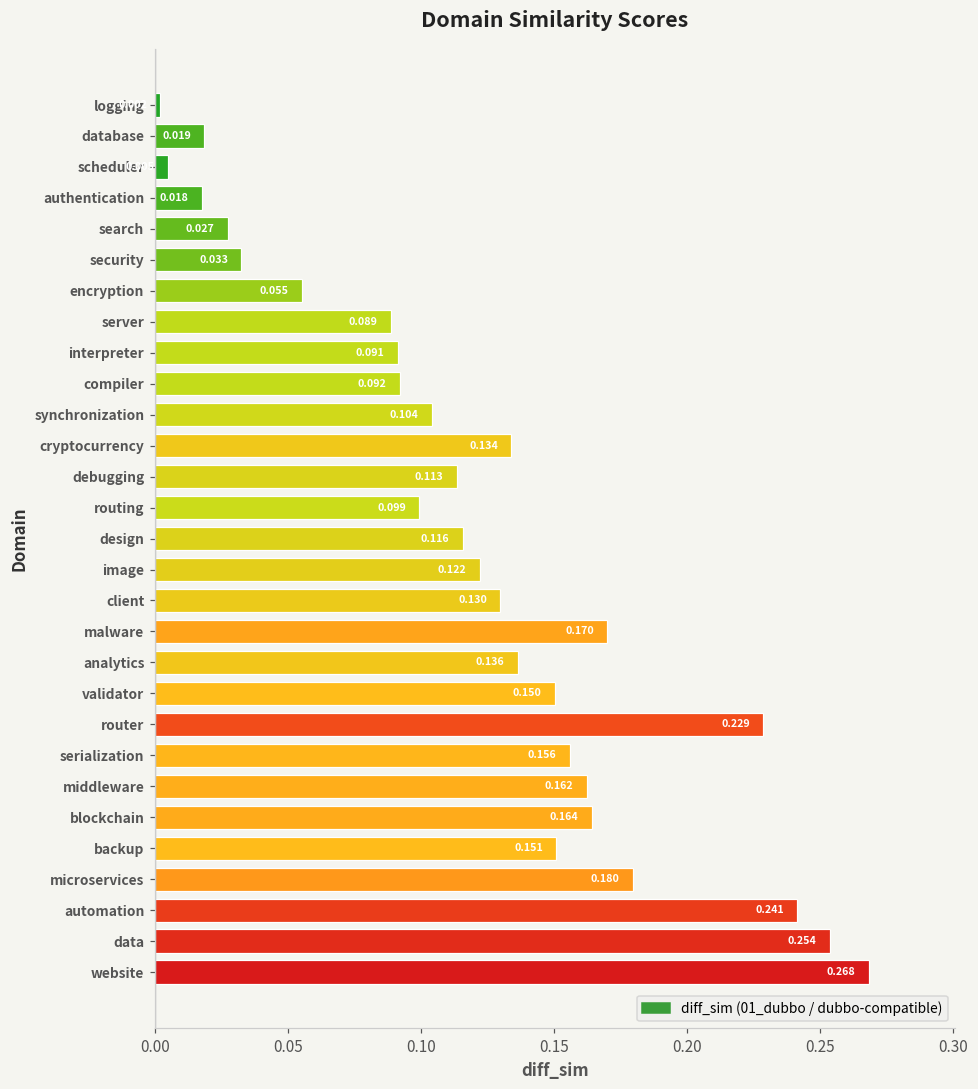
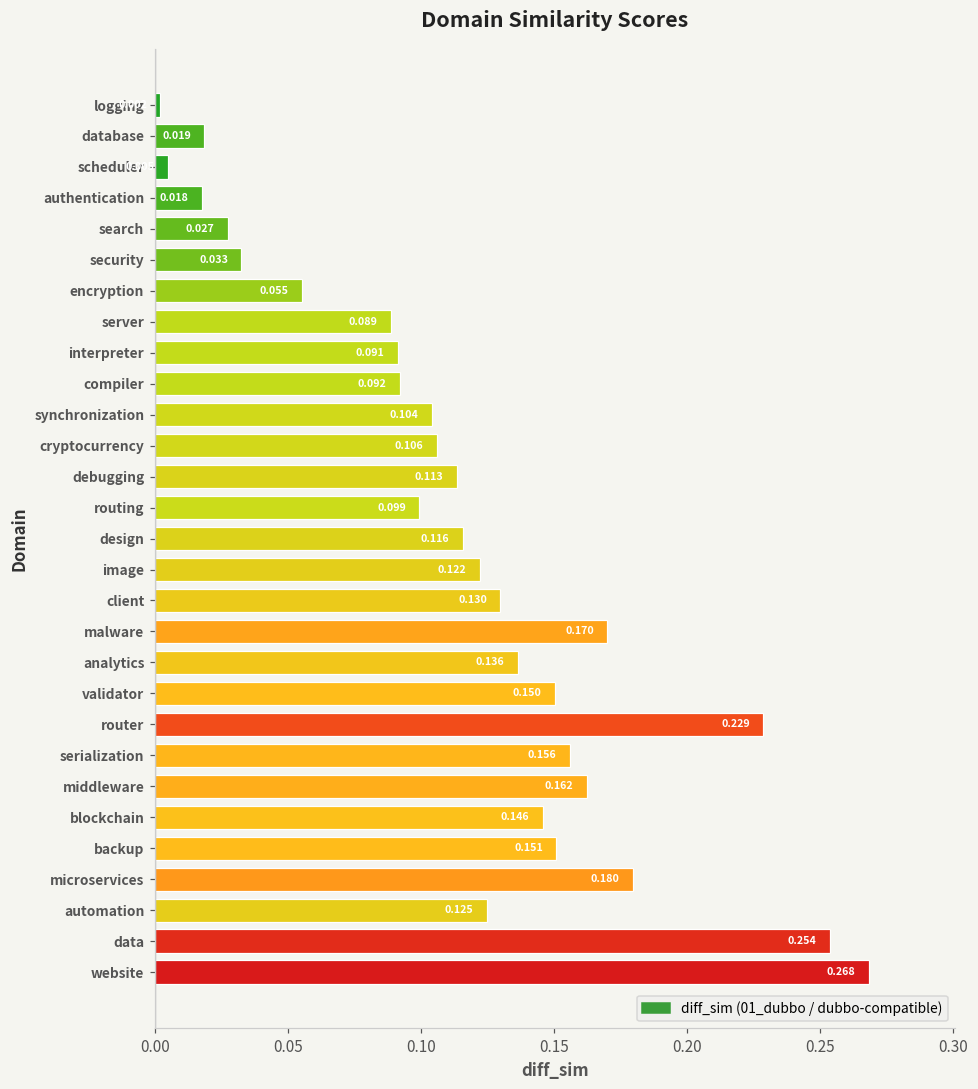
  {
    "database": 0.019,
    "authentication": 0.018,
    "search": 0.027,
    "security": 0.033,
    "encryption": 0.055,
    "server": 0.089,
    "interpreter": 0.091,
    "compiler": 0.092,
    "synchronization": 0.104,
-   "cryptocurrency": 0.134,
+   "cryptocurrency": 0.106,
    "debugging": 0.113,
    "routing": 0.099,
    "design": 0.116,
    "image": 0.122,
    "client": 0.130,
    "malware": 0.170,
    "analytics": 0.136,
    "validator": 0.150,
    "router": 0.229,
    "serialization": 0.156,
    "middleware": 0.162,
-   "blockchain": 0.164,
+   "blockchain": 0.146,
    "backup": 0.151,
    "microservices": 0.180,
-   "automation": 0.241,
+   "automation": 0.125,
    "data": 0.254,
    "website": 0.268
  }
